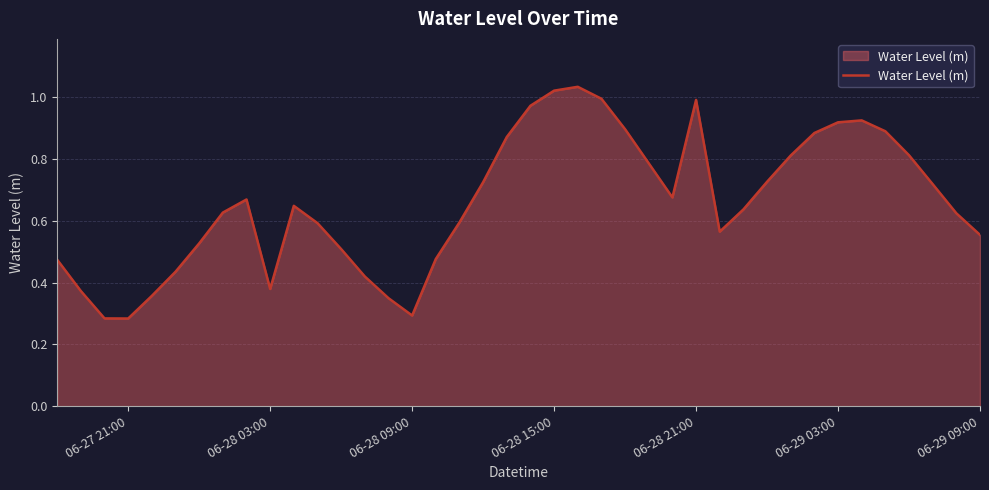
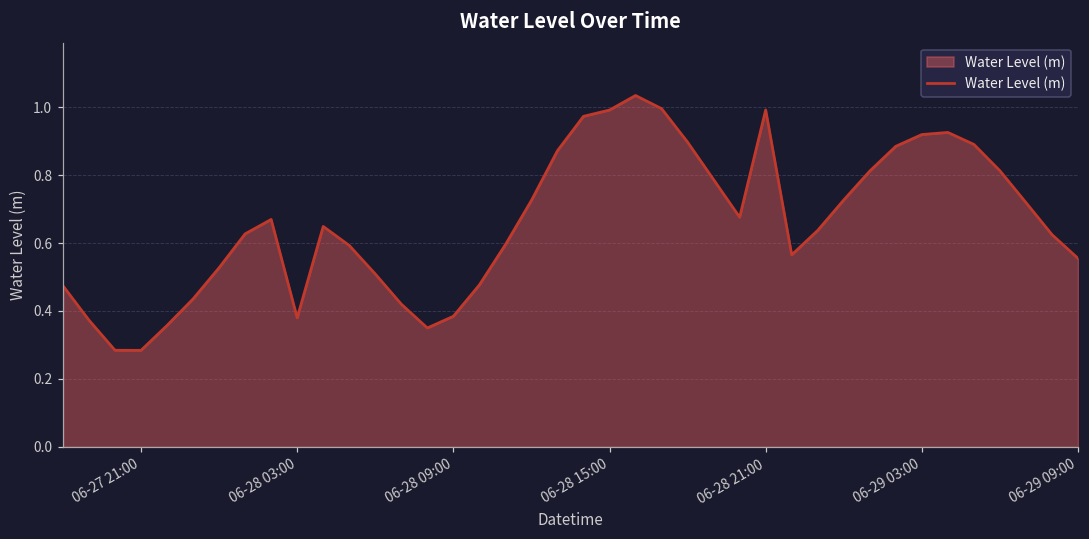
  {
    "06-27 21:00": 0.28,
    "06-28 03:00": 0.38,
-   "06-28 09:00": 0.29,
-   "06-28 15:00": 1.02,
+   "06-28 09:00": 0.38,
+   "06-28 15:00": 0.99,
    "06-28 21:00": 0.99,
    "06-29 03:00": 0.92,
    "06-29 09:00": 0.55
  }
